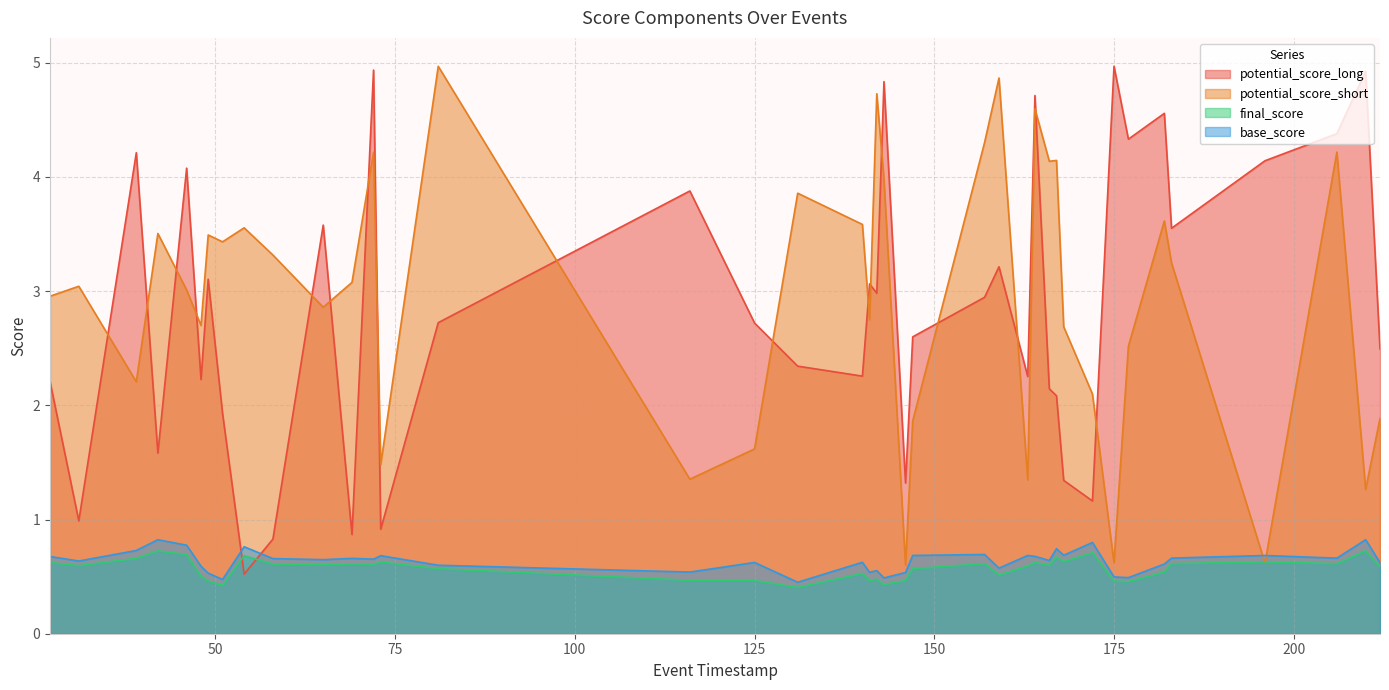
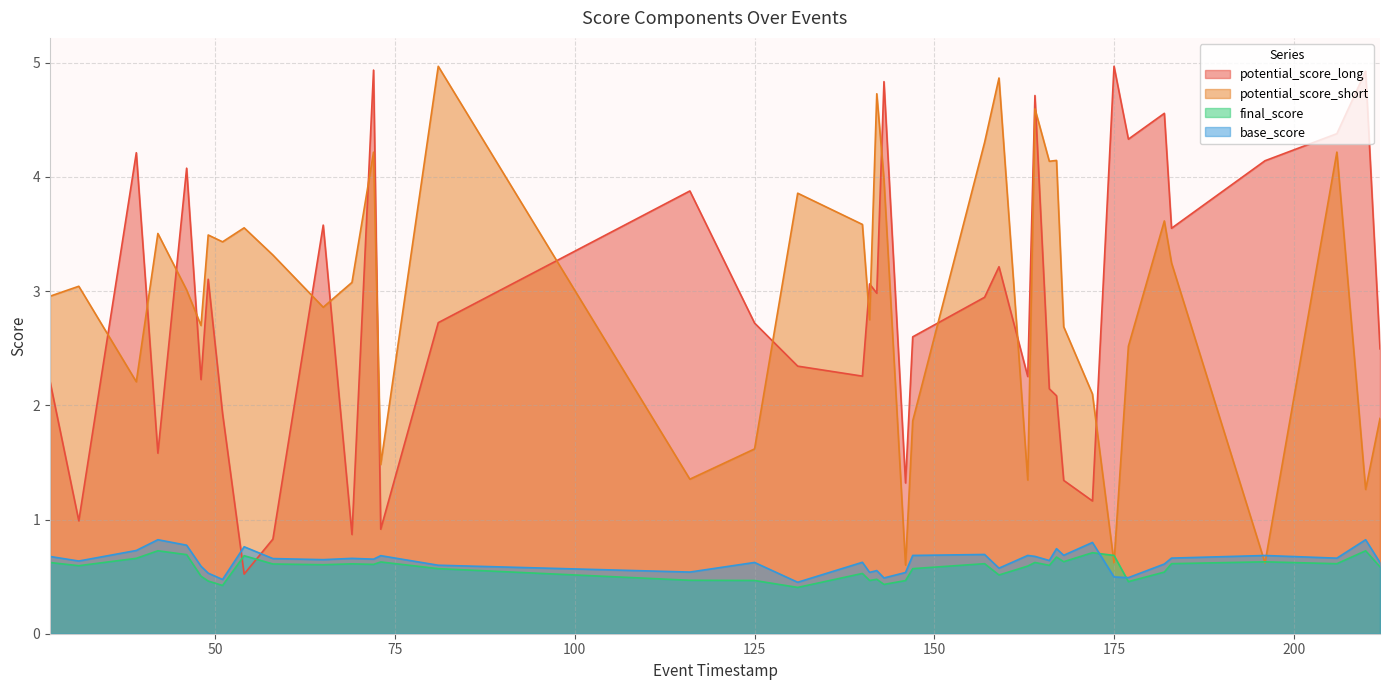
  {
    "final_score": {
      "125": 0.47,
-     "175": 0.46
+     "175": 0.69
    },
    "base_score": {
      "125": 0.62,
      "175": 0.50
    }
  }
